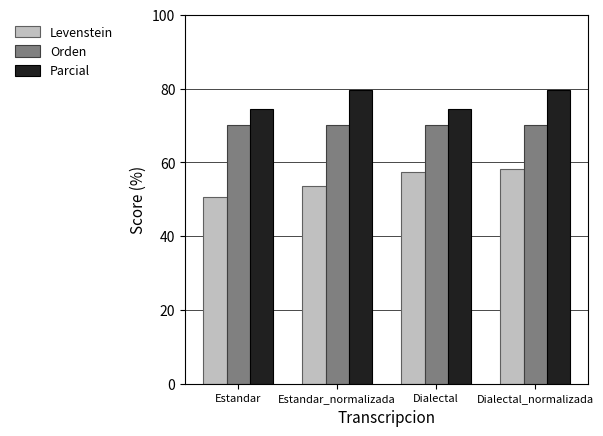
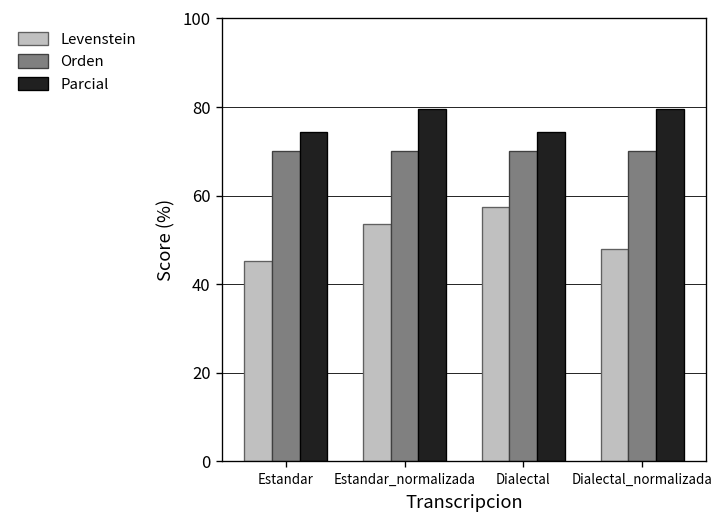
  {
    "Levenstein": {
-     "Estandar": 51,
+     "Estandar": 45,
      "Estandar_normalizada": 54,
      "Dialectal": 57,
-     "Dialectal_normalizada": 58
+     "Dialectal_normalizada": 48
    },
    "Orden": {
      "Estandar": 70,
      "Estandar_normalizada": 70,
      "Dialectal": 70,
      "Dialectal_normalizada": 70
    },
    "Parcial": {
      "Estandar": 74,
      "Estandar_normalizada": 80,
      "Dialectal": 74,
      "Dialectal_normalizada": 80
    }
  }
